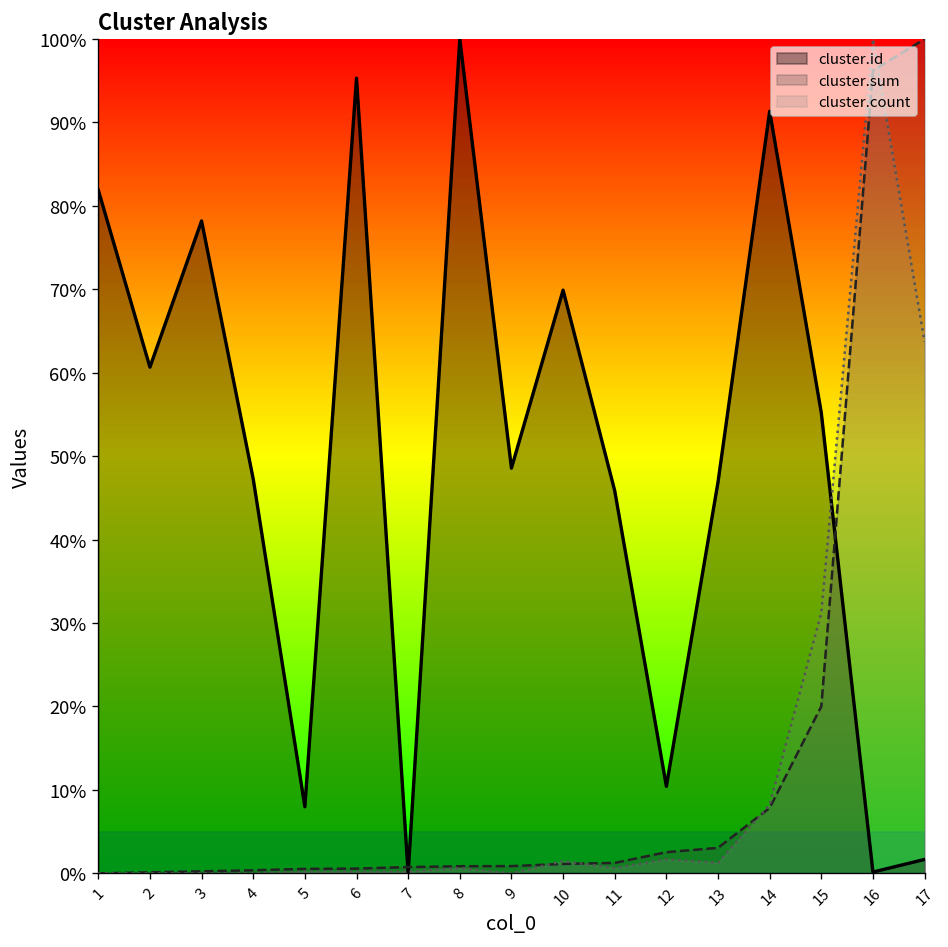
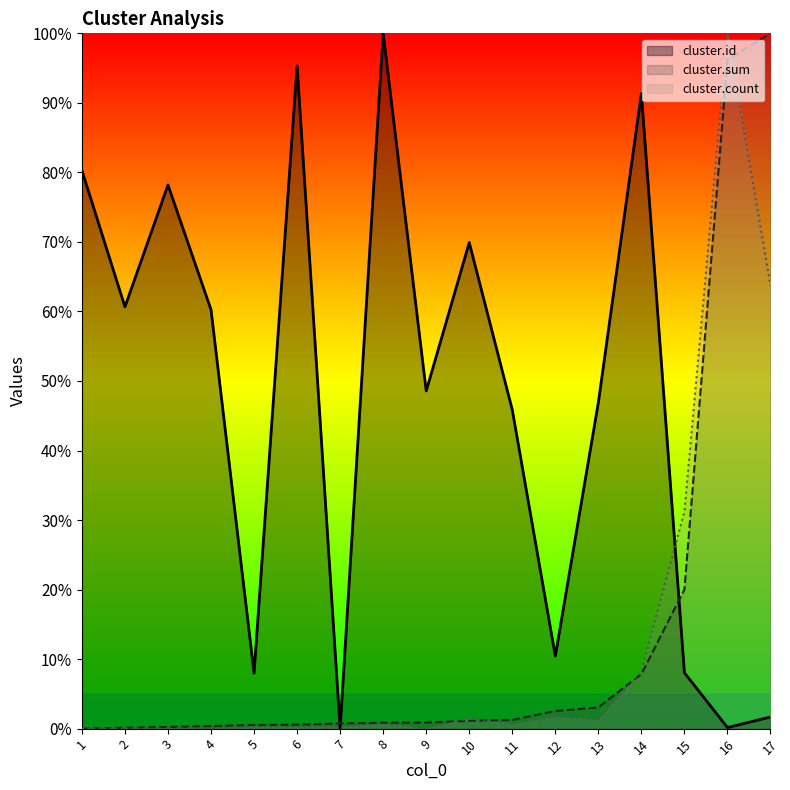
  {
    "cluster.id": {
-     "1": "82%",
+     "1": "80%",
      "2": "61%",
      "3": "78%",
-     "4": "47%",
+     "4": "60%",
      "5": "8%",
      "6": "95%",
      "8": "100%",
      "9": "49%",
      "10": "70%",
      "11": "46%",
      "12": "10%",
      "13": "47%",
      "14": "91%",
-     "15": "55%"
+     "15": "8%"
    }
  }
